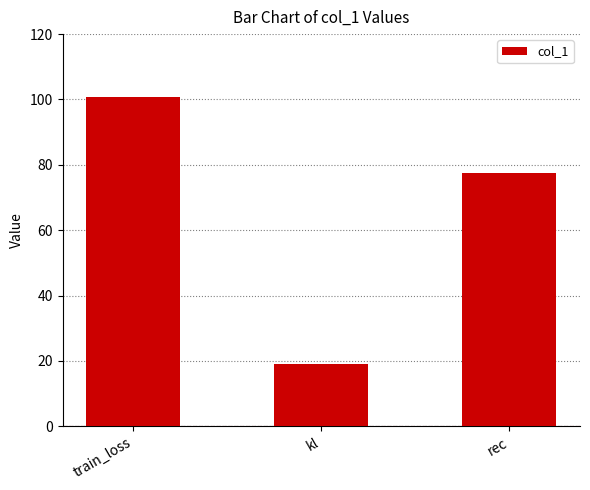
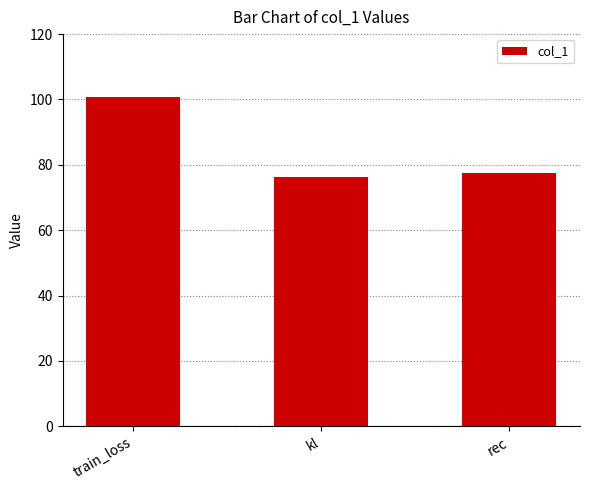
  {
    "train_loss": 101,
-   "kl": 19,
+   "kl": 76,
    "rec": 77
  }
